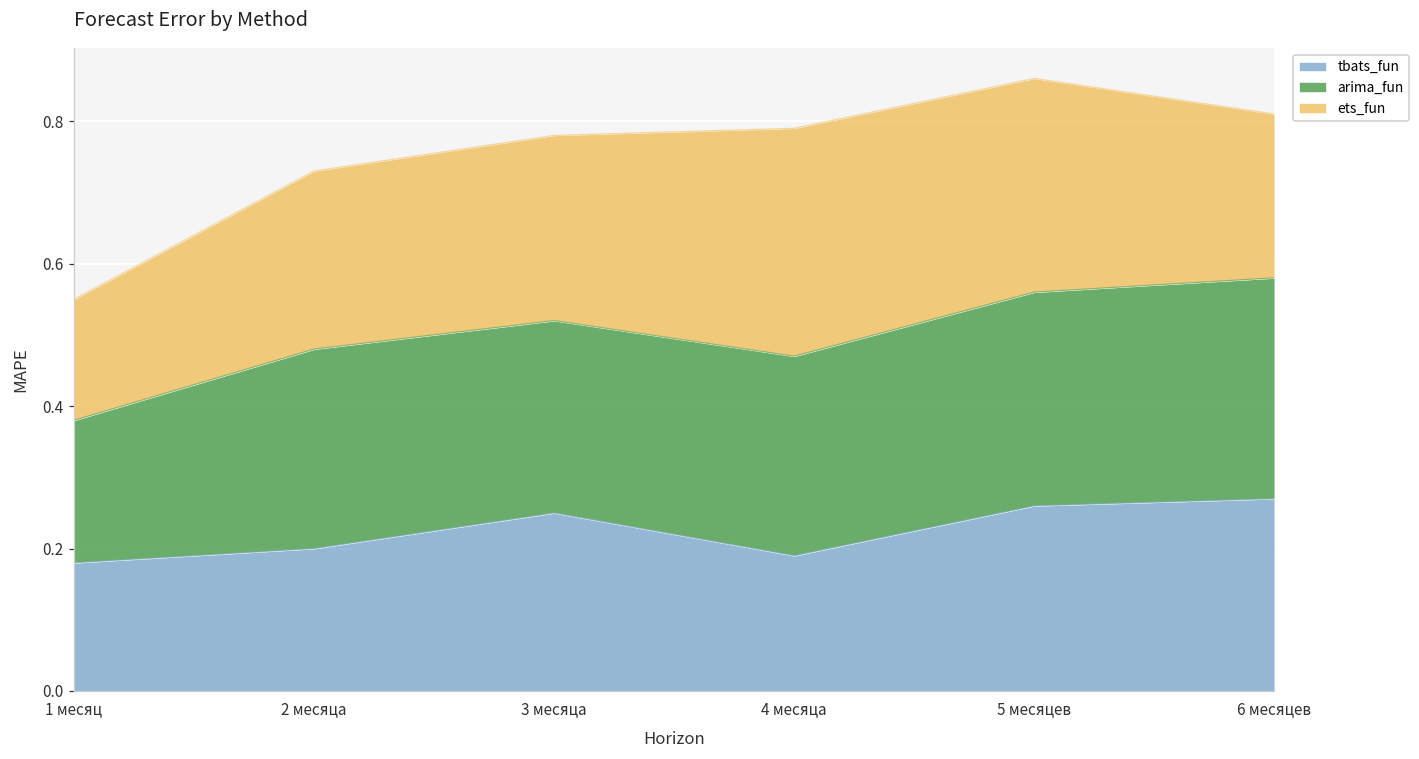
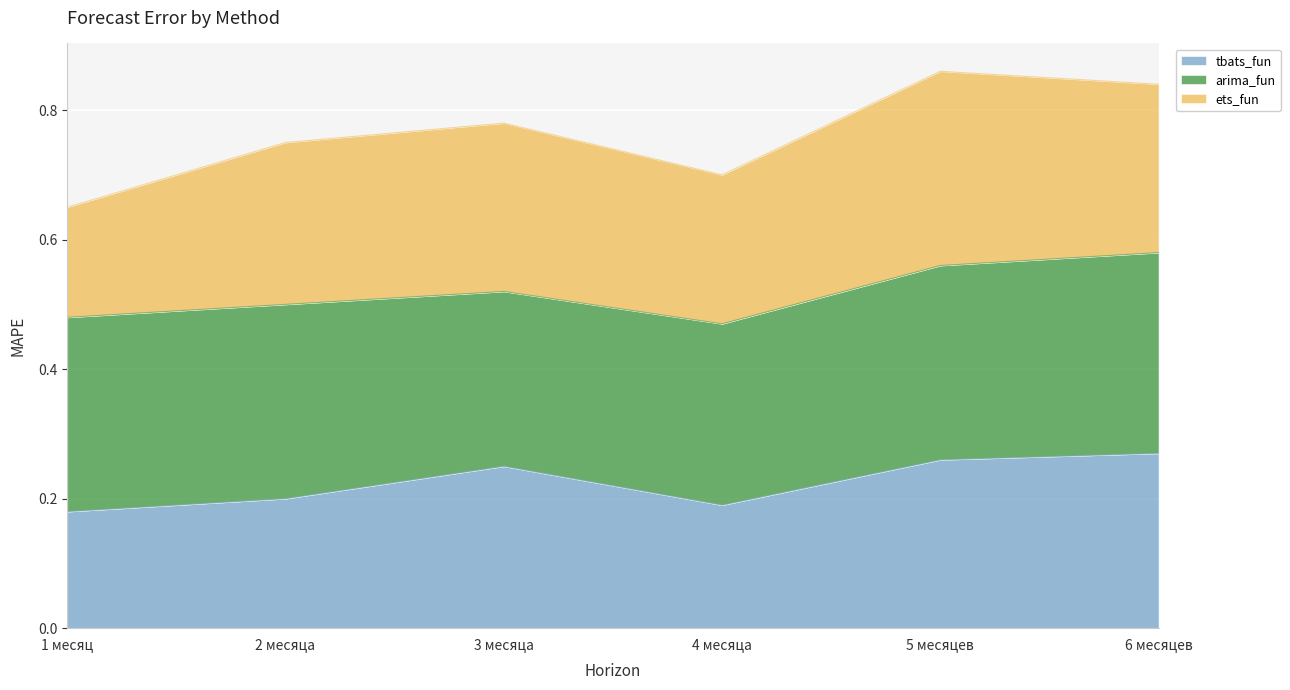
  {
    "tbats_fun": {
      "1 месяц": 0.18,
      "2 месяца": 0.20,
      "3 месяца": 0.25,
      "4 месяца": 0.19,
      "5 месяцев": 0.26,
      "6 месяцев": 0.27
    },
    "arima_fun": {
-     "1 месяц": 0.2,
-     "2 месяца": 0.28,
+     "1 месяц": 0.3,
+     "2 месяца": 0.30,
      "3 месяца": 0.27,
      "4 месяца": 0.28,
      "5 месяцев": 0.30,
      "6 месяцев": 0.31
    },
    "ets_fun": {
      "1 месяц": 0.17,
      "2 месяца": 0.25,
      "3 месяца": 0.26,
-     "4 месяца": 0.32,
+     "4 месяца": 0.23,
      "5 месяцев": 0.30,
-     "6 месяцев": 0.23
+     "6 месяцев": 0.26
    }
  }
